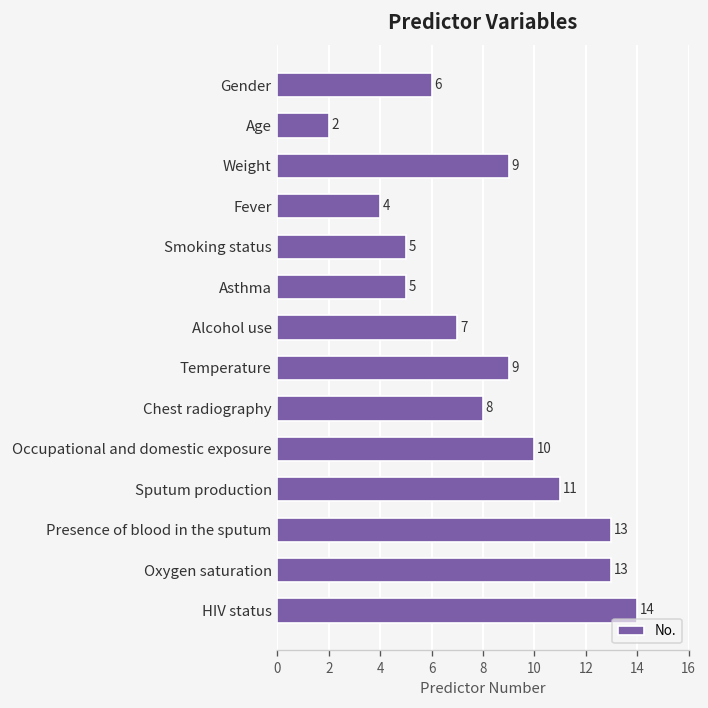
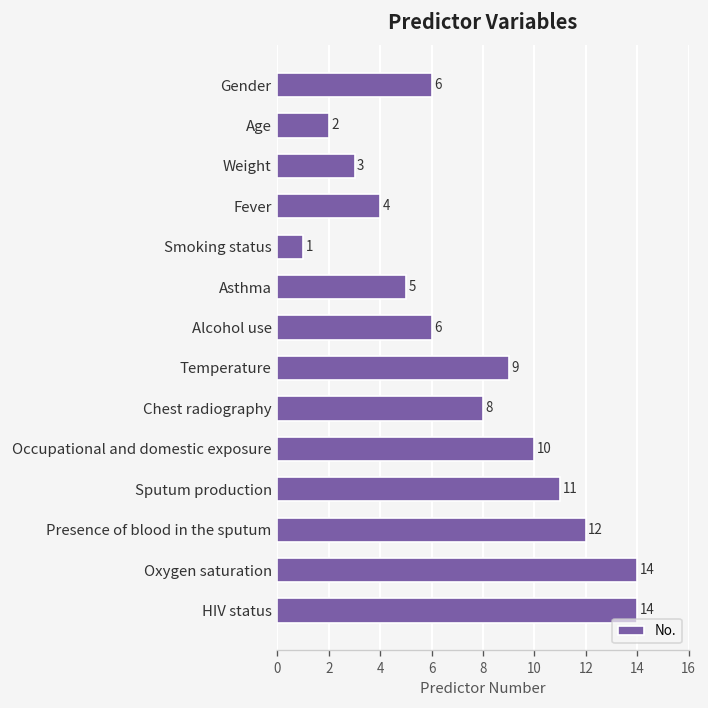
  {
    "Gender": 6,
    "Age": 2,
-   "Weight": 9,
+   "Weight": 3,
    "Fever": 4,
-   "Smoking status": 5,
+   "Smoking status": 1,
    "Asthma": 5,
-   "Alcohol use": 7,
+   "Alcohol use": 6,
    "Temperature": 9,
    "Chest radiography": 8,
    "Occupational and domestic exposure": 10,
    "Sputum production": 11,
-   "Presence of blood in the sputum": 13,
-   "Oxygen saturation": 13,
+   "Presence of blood in the sputum": 12,
+   "Oxygen saturation": 14,
    "HIV status": 14
  }
